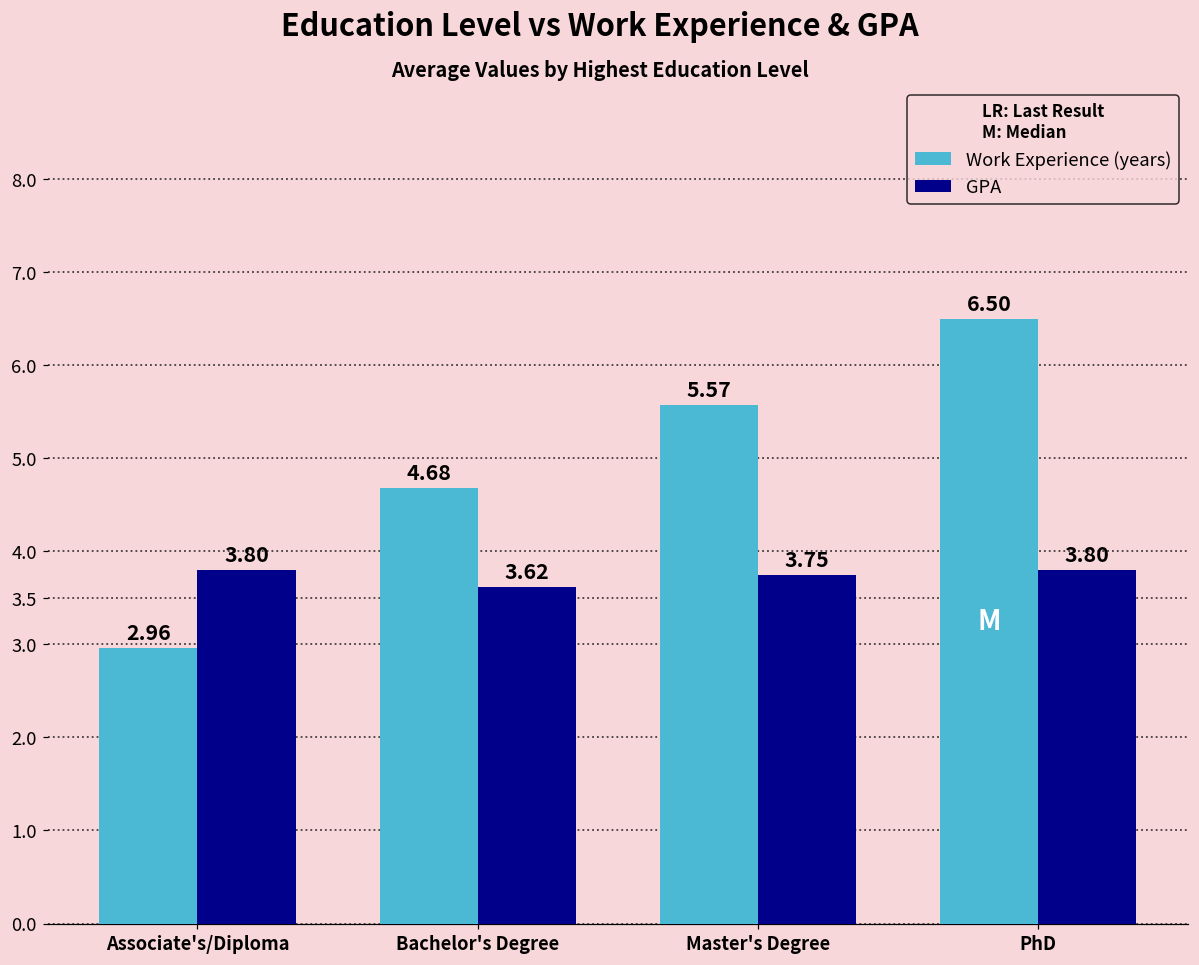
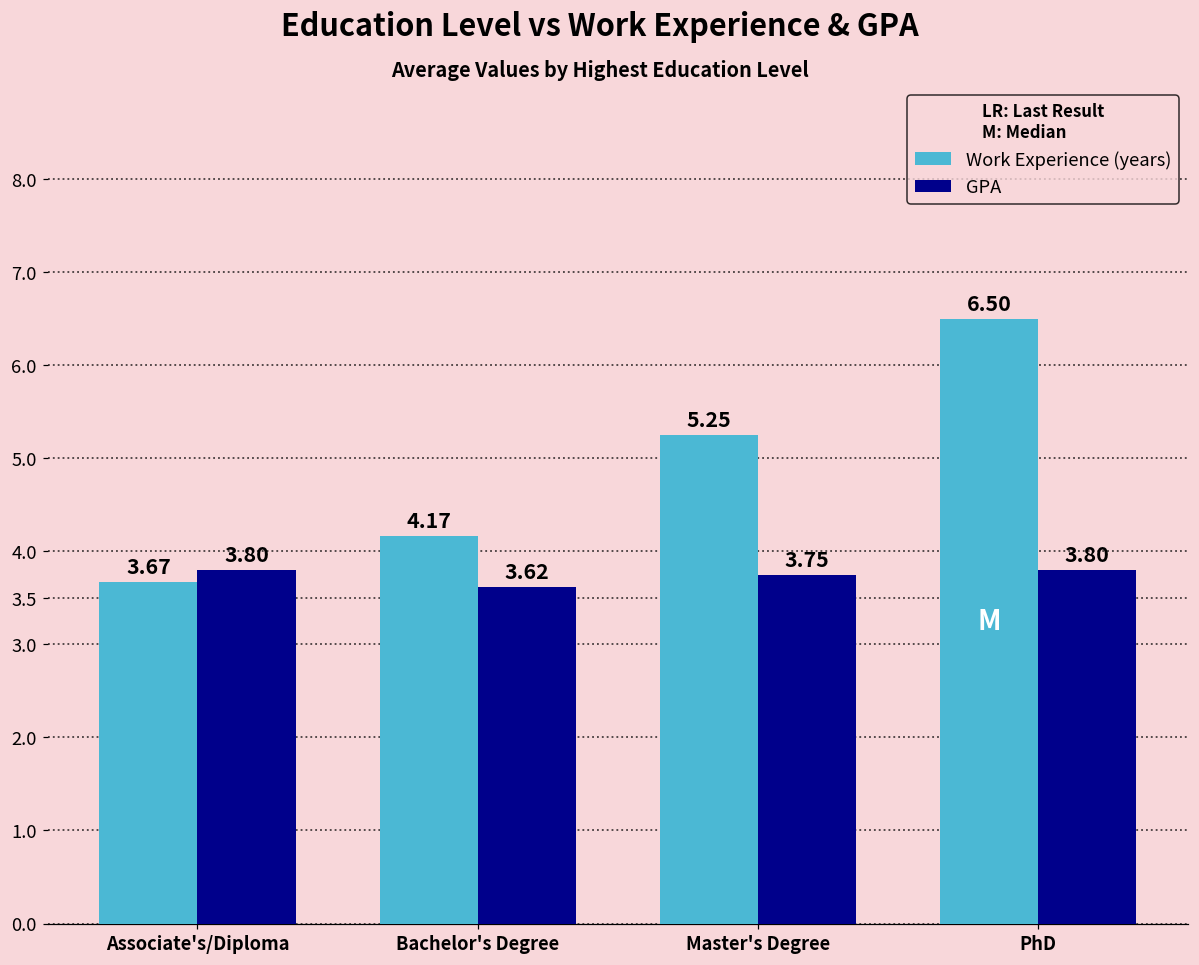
  {
    "Work Experience (years)": {
-     "Associate's/Diploma": 2.96,
-     "Bachelor's Degree": 4.68,
-     "Master's Degree": 5.57,
+     "Associate's/Diploma": 3.67,
+     "Bachelor's Degree": 4.17,
+     "Master's Degree": 5.25,
      "PhD": 6.50
    },
    "GPA": {
      "Associate's/Diploma": 3.80,
      "Bachelor's Degree": 3.62,
      "Master's Degree": 3.75,
      "PhD": 3.80
    }
  }
